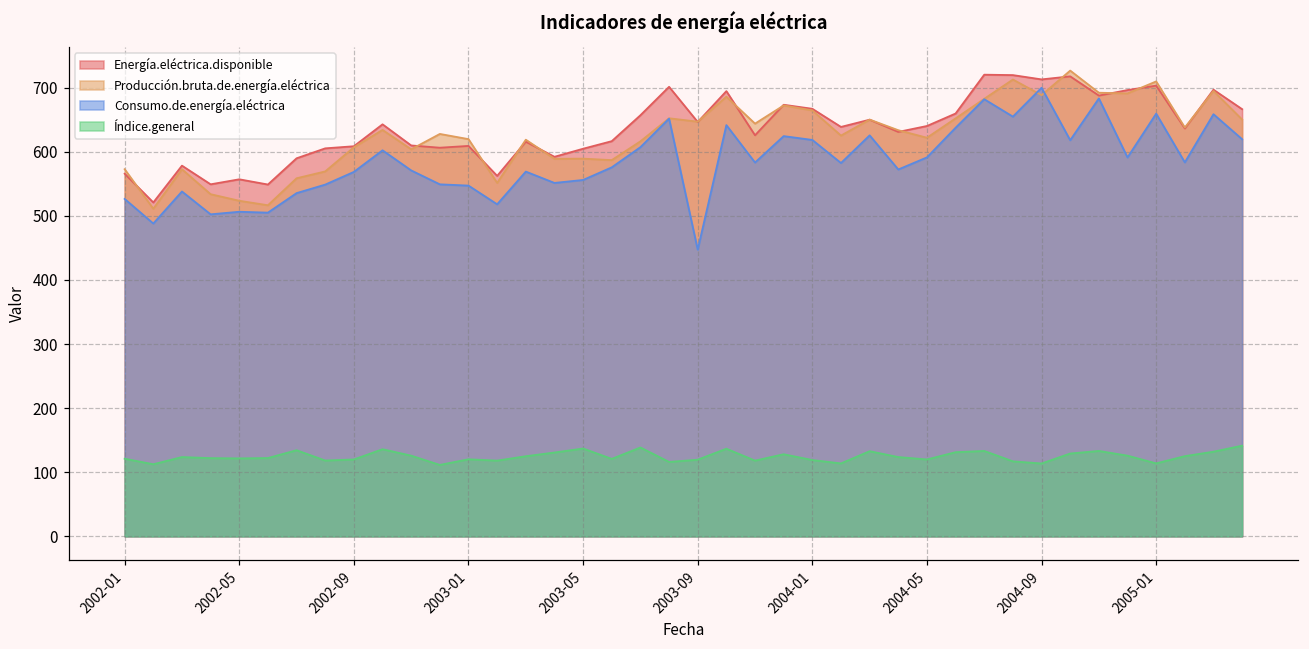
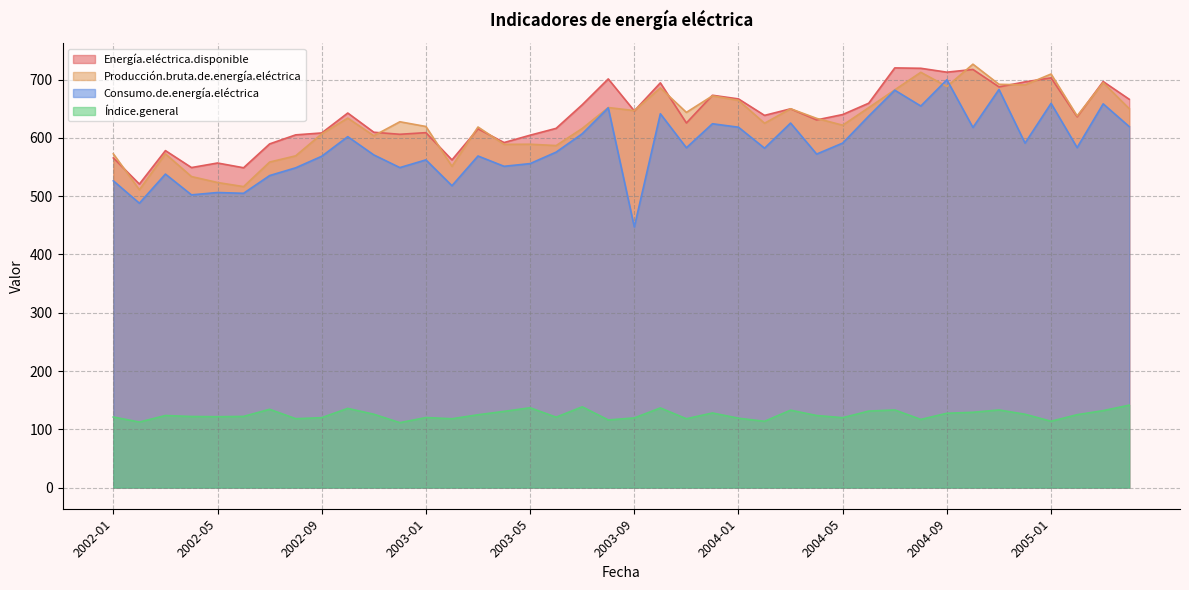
  {
    "Consumo.de.energía.eléctrica": {
      "2002-01": 530,
      "2002-05": 510,
      "2002-09": 570,
-     "2003-01": 550,
+     "2003-01": 560,
      "2003-05": 560,
      "2003-09": 450,
      "2004-01": 620,
      "2004-05": 590,
      "2004-09": 700,
      "2005-01": 660
    },
    "Índice.general": {
      "2002-01": 120,
      "2002-05": 120,
      "2002-09": 120,
      "2003-01": 120,
      "2003-05": 140,
      "2003-09": 120,
      "2004-01": 120,
      "2004-05": 120,
-     "2004-09": 110,
+     "2004-09": 130,
      "2005-01": 110
    }
  }
